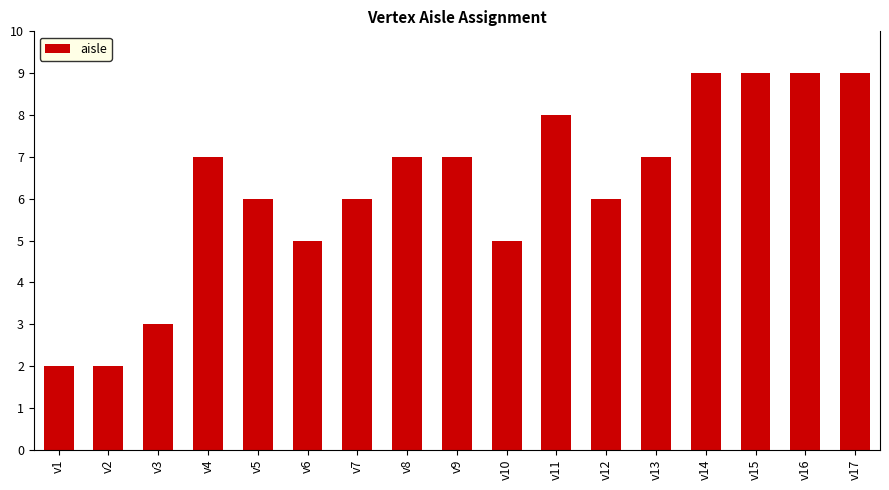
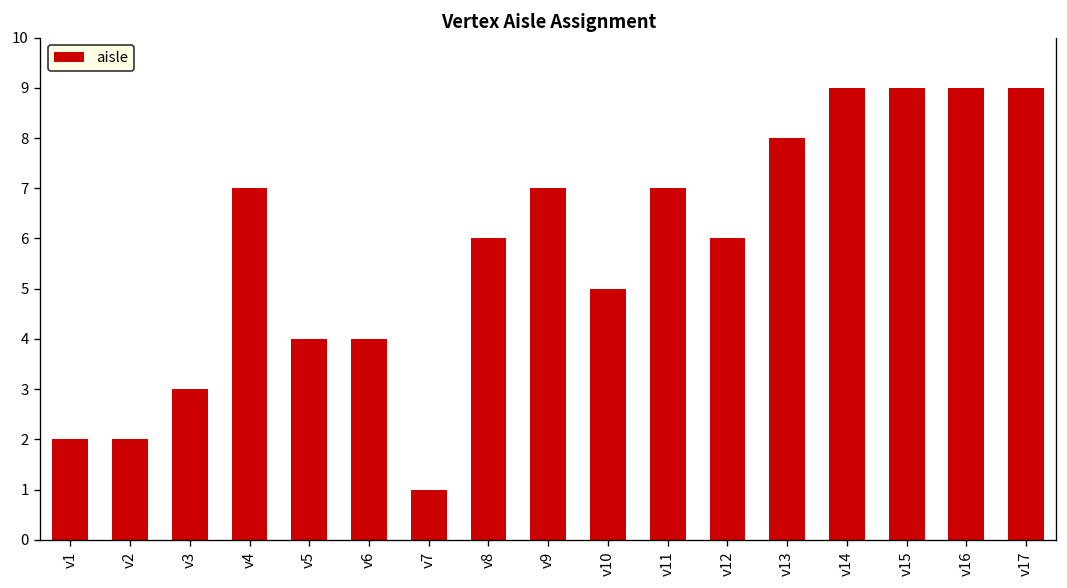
  {
    "v1": 2,
    "v2": 2,
    "v3": 3,
    "v4": 7,
-   "v5": 6,
-   "v6": 5,
-   "v7": 6,
-   "v8": 7,
+   "v5": 4,
+   "v6": 4,
+   "v7": 1,
+   "v8": 6,
    "v9": 7,
    "v10": 5,
-   "v11": 8,
+   "v11": 7,
    "v12": 6,
-   "v13": 7,
+   "v13": 8,
    "v14": 9,
    "v15": 9,
    "v16": 9,
    "v17": 9
  }
